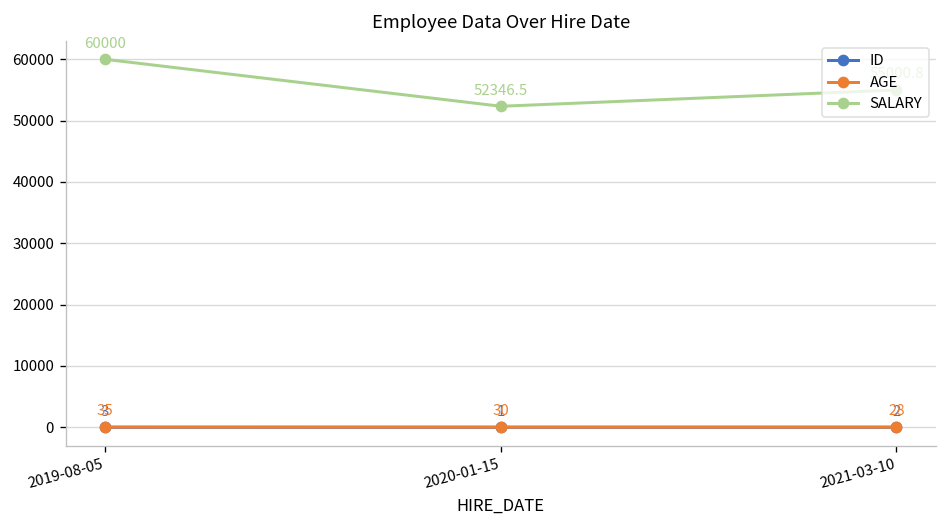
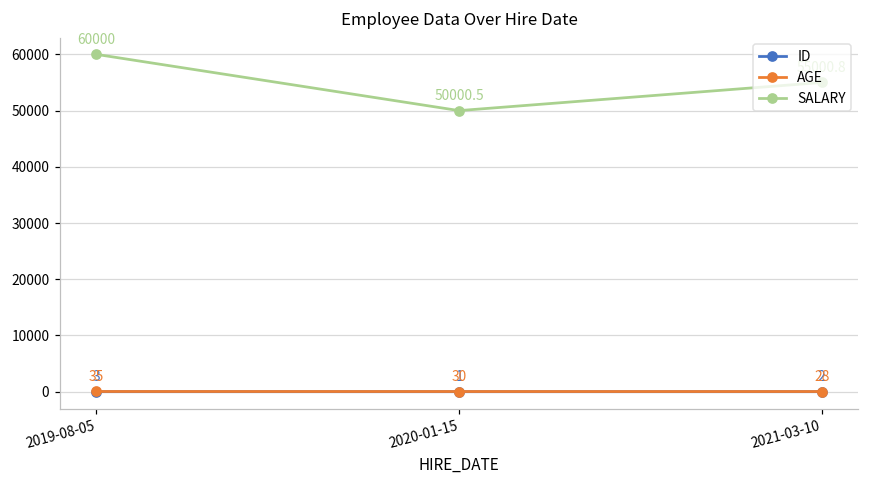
  {
    "SALARY": {
      "2019-08-05": 60000,
-     "2020-01-15": 52346.5
+     "2020-01-15": 50000.5
    }
  }
